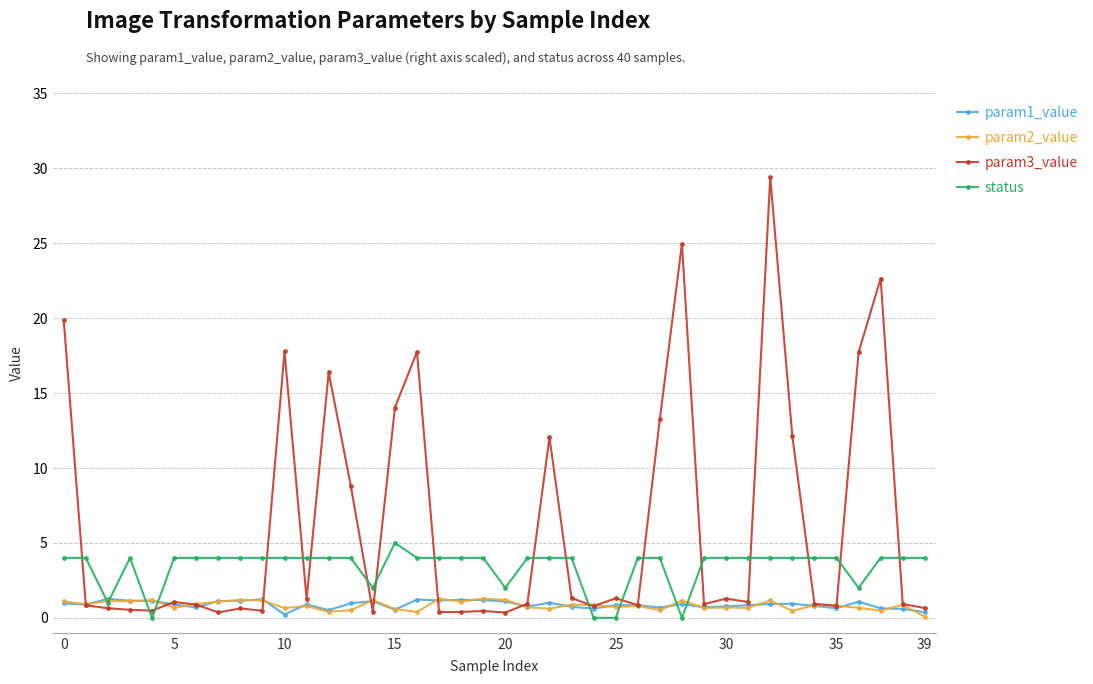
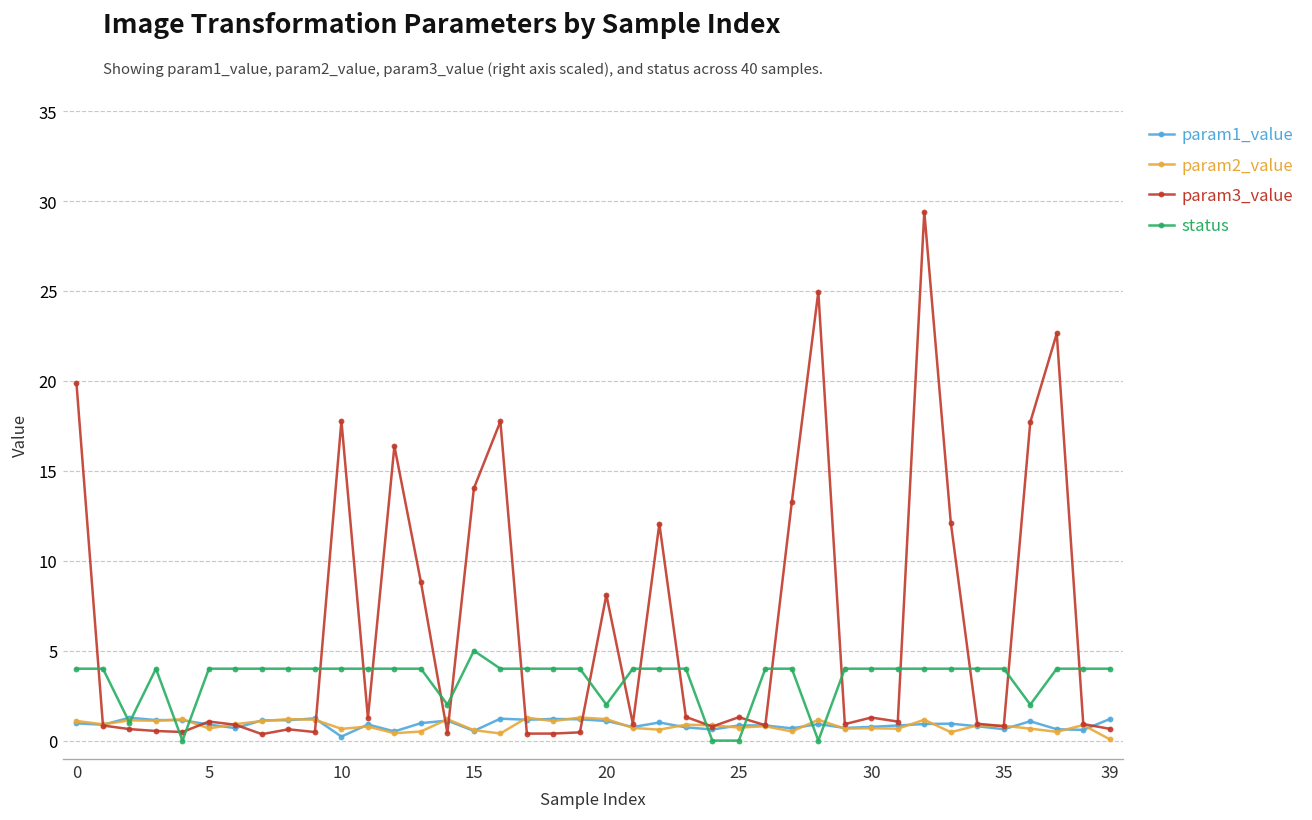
  {
    "param1_value": {
      "10": 0.2,
-     "39": 0.4
+     "39": 1.2
    },
    "param2_value": {
      "5": 0.7,
      "10": 0.7,
      "39": 0.1
    },
    "param3_value": {
      "0": 19.9,
      "10": 17.8,
      "15": 14.0,
-     "20": 0.4,
+     "20": 8.1,
      "25": 1.3,
      "30": 1.3,
      "39": 0.7
    },
    "status": {
      "0": 4.0,
      "5": 4.0,
      "10": 4.0,
      "15": 5.0,
      "20": 2.0,
      "25": 0.0,
      "30": 4.0,
      "35": 4.0,
      "39": 4.0
    }
  }
